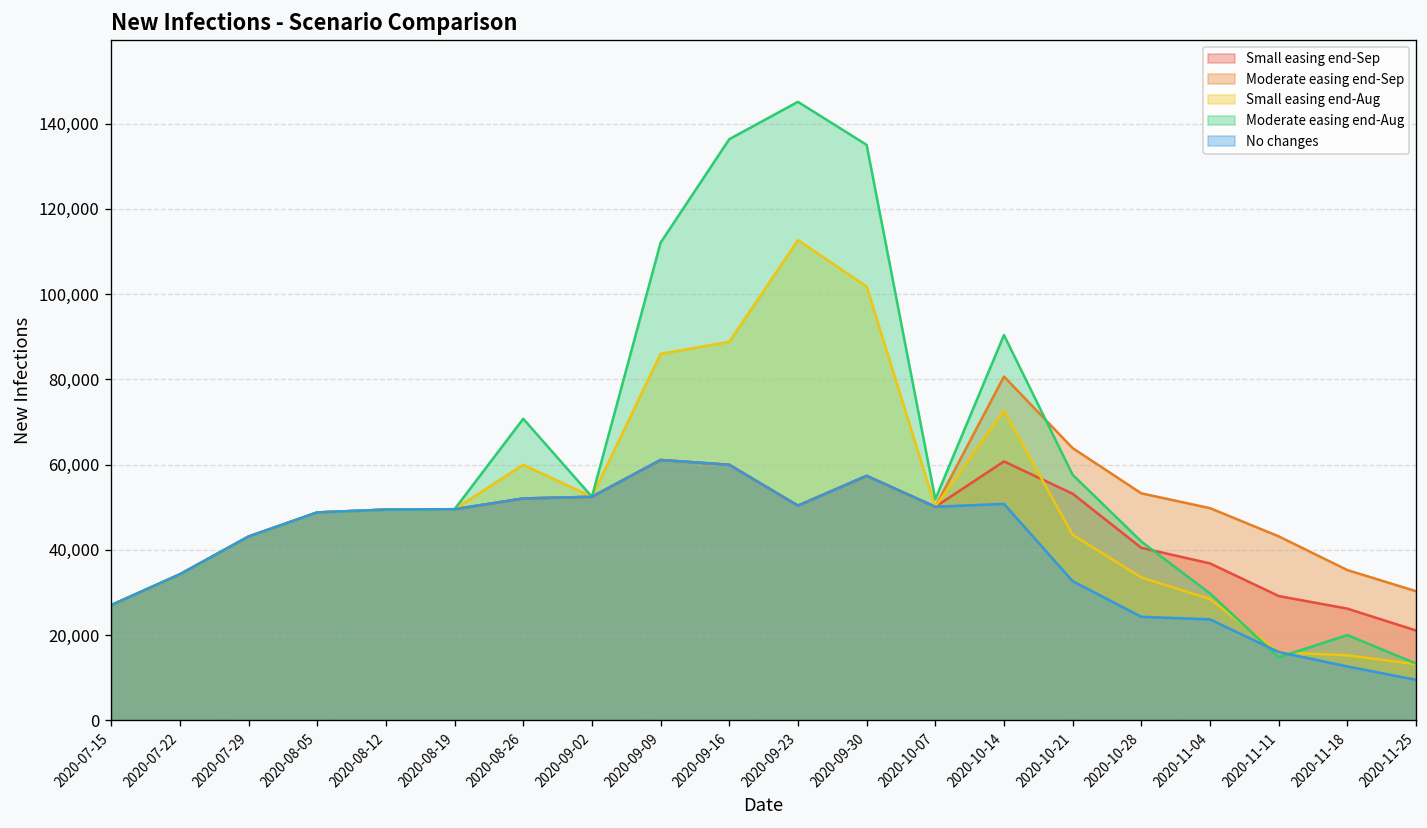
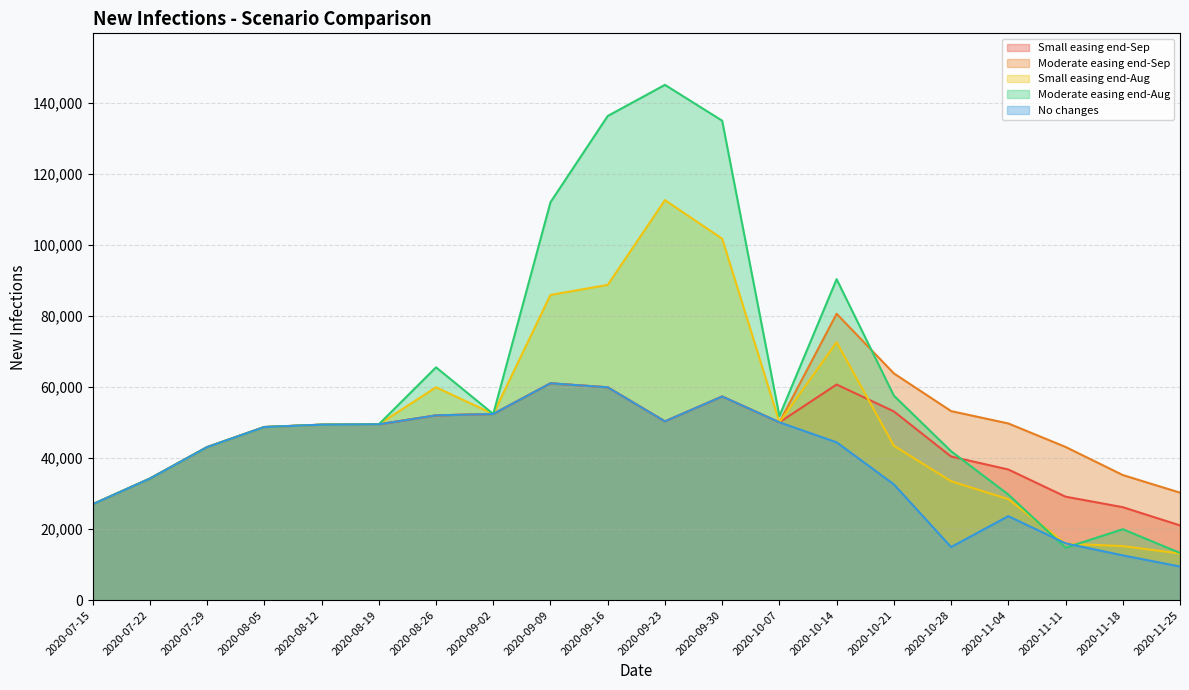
  {
    "Moderate easing end-Aug": {
-     "2020-08-26": "71,000",
+     "2020-08-26": "66,000",
      "2020-09-09": "112,000",
      "2020-09-16": "136,000",
      "2020-09-23": "145,000",
      "2020-09-30": "135,000",
      "2020-10-07": "52,000",
      "2020-10-14": "90,000",
      "2020-10-21": "58,000",
      "2020-10-28": "42,000",
      "2020-11-04": "30,000",
      "2020-11-11": "15,000",
      "2020-11-18": "20,000"
    },
    "No changes": {
-     "2020-10-14": "51,000",
+     "2020-10-14": "44,000",
      "2020-10-21": "33,000",
-     "2020-10-28": "24,000",
+     "2020-10-28": "15,000",
      "2020-11-04": "24,000",
      "2020-11-18": "13,000",
      "2020-11-25": "9,000"
    }
  }
